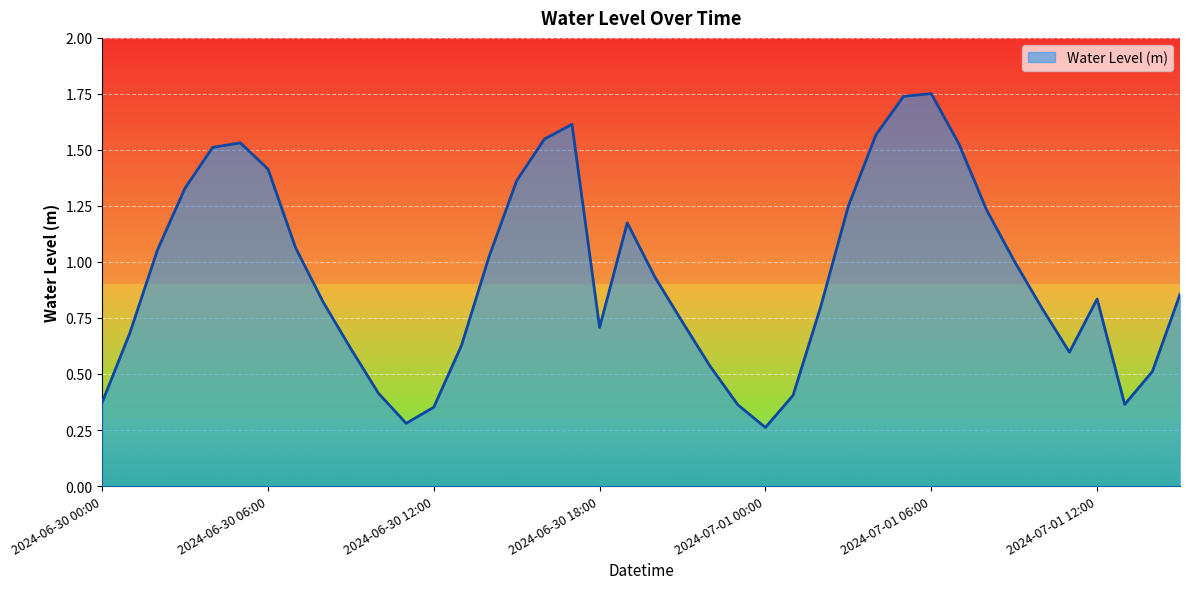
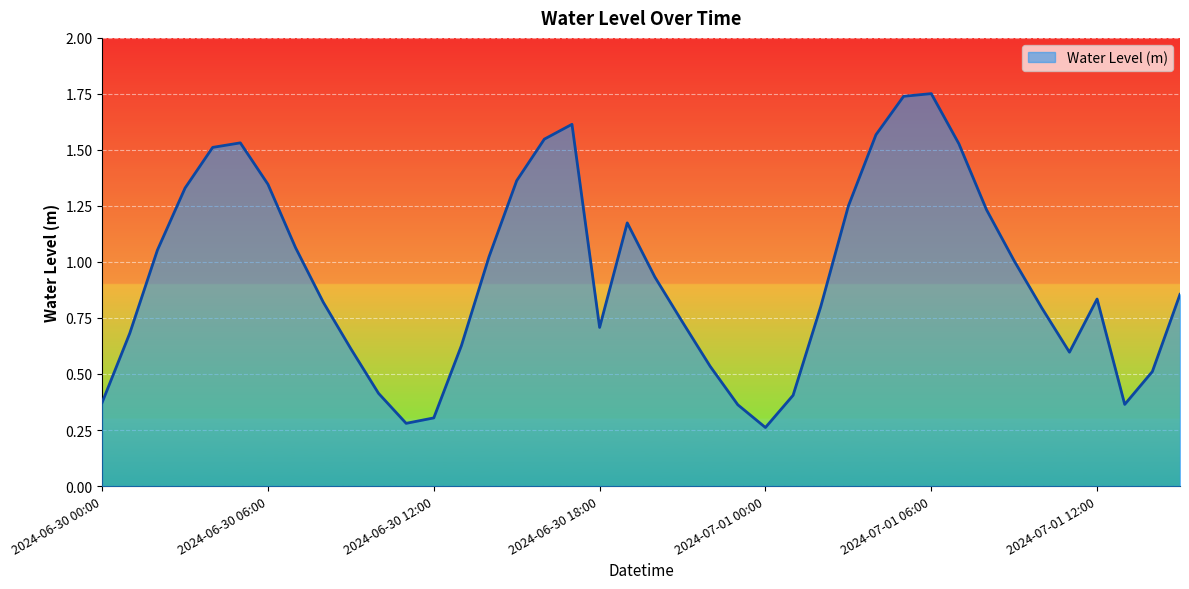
  {
    "2024-06-30 00:00": 0.37,
-   "2024-06-30 06:00": 1.42,
-   "2024-06-30 12:00": 0.35,
+   "2024-06-30 06:00": 1.35,
+   "2024-06-30 12:00": 0.30,
    "2024-06-30 18:00": 0.71,
    "2024-07-01 00:00": 0.26,
    "2024-07-01 06:00": 1.75,
    "2024-07-01 12:00": 0.83
  }
